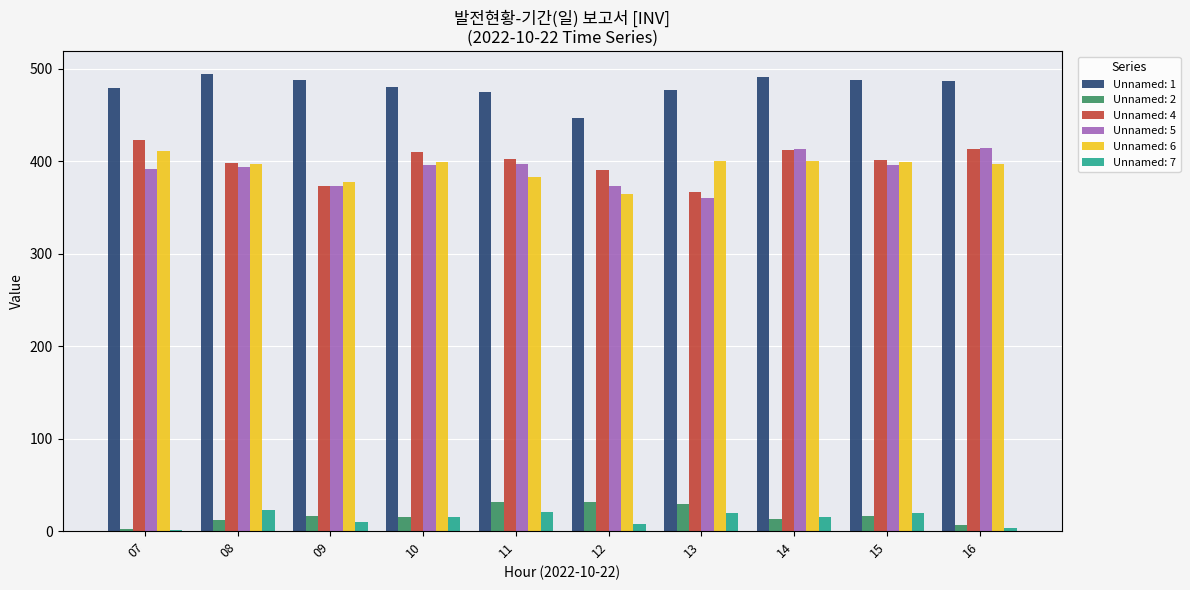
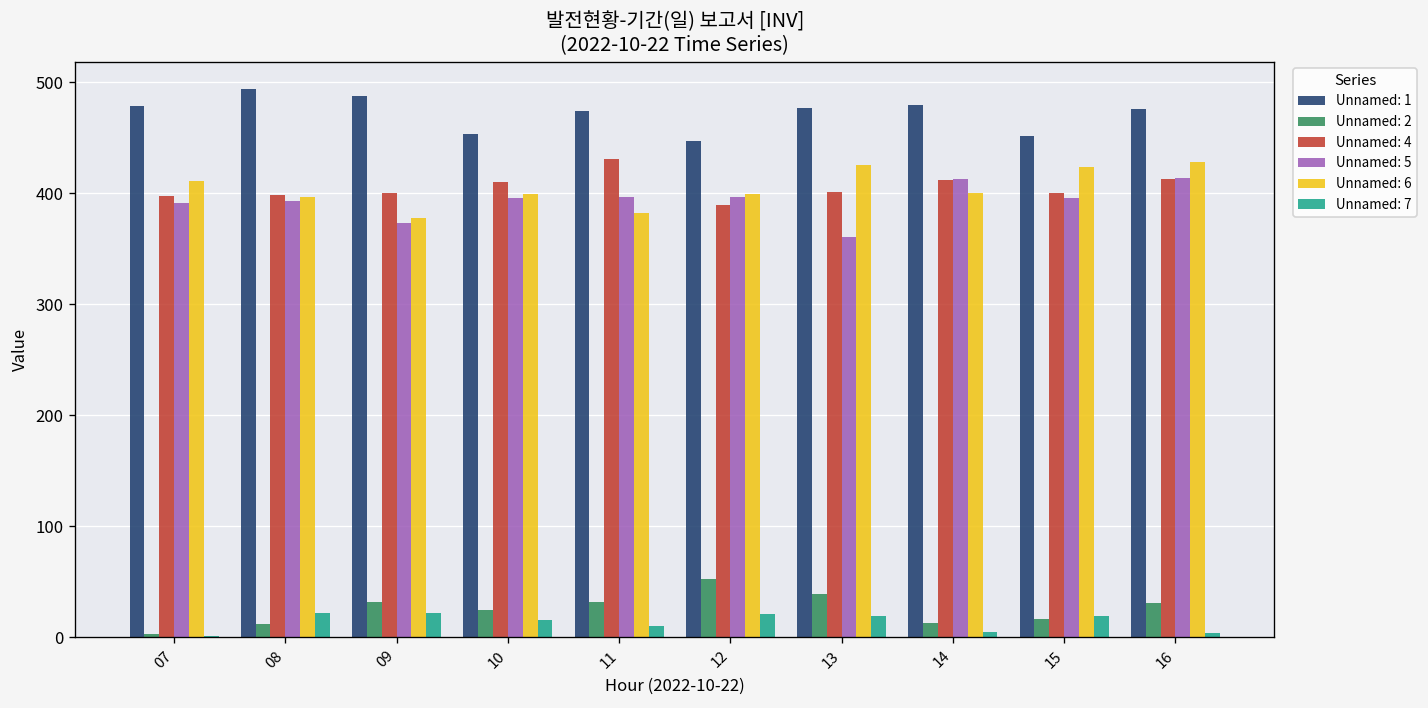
  {
    "Unnamed: 1": {
      "07": 480,
      "08": 490,
      "09": 490,
-     "10": 480,
+     "10": 450,
      "11": 470,
      "12": 450,
      "13": 480,
-     "14": 490,
-     "15": 490,
-     "16": 490
+     "14": 480,
+     "15": 450,
+     "16": 480
    },
    "Unnamed: 2": {
      "07": 0,
      "08": 10,
-     "09": 20,
-     "10": 15,
+     "09": 30,
+     "10": 24,
      "11": 30,
-     "12": 30,
-     "13": 30,
+     "12": 50,
+     "13": 40,
      "14": 10,
      "15": 20,
-     "16": 10
+     "16": 30
    },
    "Unnamed: 4": {
-     "07": 420,
+     "07": 400,
      "08": 400,
-     "09": 370,
+     "09": 400,
      "10": 410,
-     "11": 400,
+     "11": 430,
      "12": 390,
-     "13": 370,
+     "13": 400,
      "14": 410,
      "15": 400,
      "16": 410
    },
    "Unnamed: 5": {
      "07": 390,
      "08": 390,
      "09": 370,
      "10": 400,
      "11": 400,
-     "12": 370,
+     "12": 400,
      "13": 360,
      "14": 410,
      "15": 400,
      "16": 410
    },
    "Unnamed: 6": {
      "07": 410,
      "08": 400,
      "09": 380,
      "10": 400,
      "11": 380,
-     "12": 360,
-     "13": 400,
+     "12": 400,
+     "13": 430,
      "14": 400,
-     "15": 400,
-     "16": 400
+     "15": 420,
+     "16": 430
    },
    "Unnamed: 7": {
      "08": 20,
-     "09": 10,
+     "09": 20,
      "10": 20,
-     "11": 20,
-     "12": 10,
+     "11": 10,
+     "12": 20,
      "13": 20,
-     "14": 20,
+     "14": 10,
      "15": 20,
      "16": 0
    }
  }
